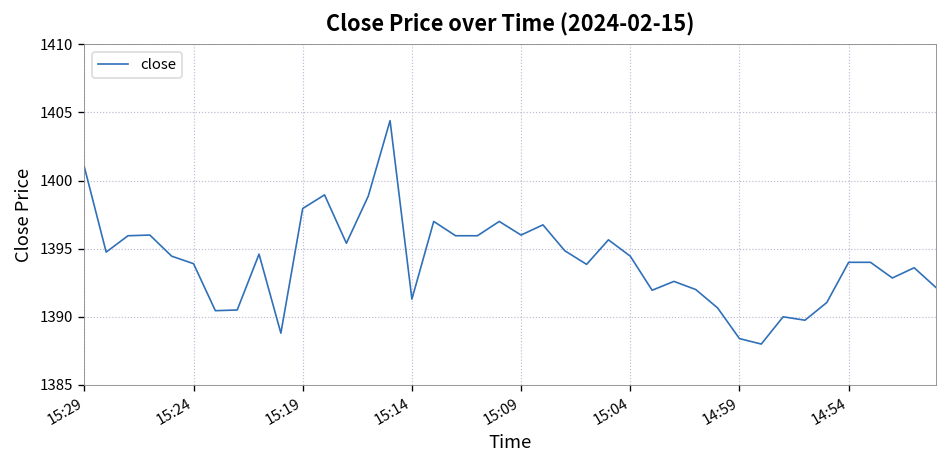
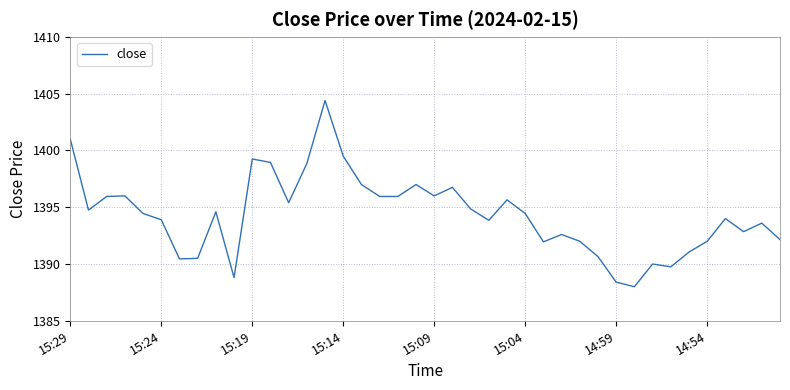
  {
    "15:29": 1401.0,
    "15:24": 1393.9,
-   "15:19": 1398.0,
-   "15:14": 1391.3,
+   "15:19": 1399.3,
+   "15:14": 1399.5,
    "15:09": 1396.0,
    "15:04": 1394.5,
    "14:59": 1388.4,
-   "14:54": 1394
+   "14:54": 1392
  }
